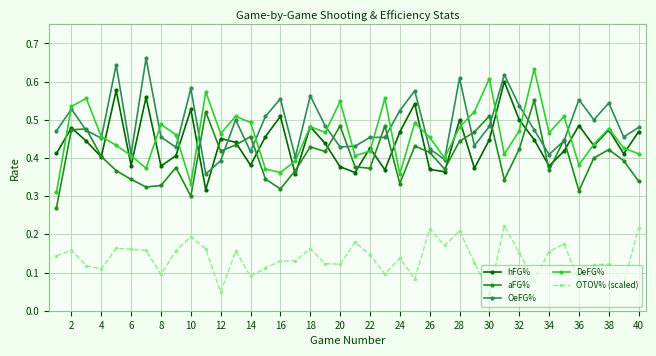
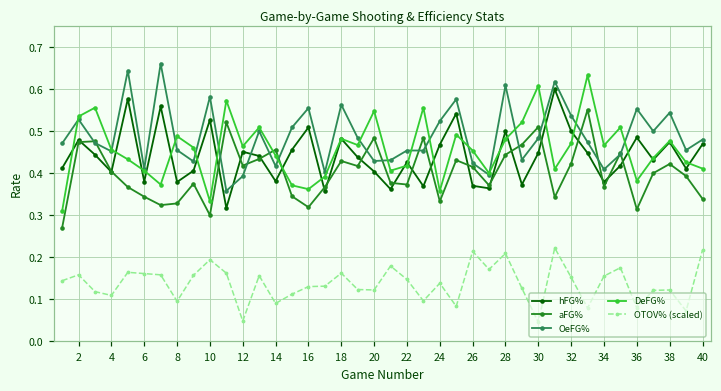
  {
    "hFG%": {
      "6": 0.38,
      "8": 0.38,
      "10": 0.53,
      "12": 0.45,
      "14": 0.38,
      "16": 0.51,
-     "20": 0.38,
+     "20": 0.40,
      "22": 0.43,
      "24": 0.47,
      "26": 0.37,
      "28": 0.50,
      "30": 0.45,
      "32": 0.50,
      "34": 0.38,
      "36": 0.49,
      "40": 0.47
    },
    "DeFG%": {
      "2": 0.54,
      "8": 0.49,
      "10": 0.33,
      "12": 0.46,
-     "14": 0.49,
+     "14": 0.44,
      "16": 0.36,
      "20": 0.55,
      "22": 0.42,
      "24": 0.36,
      "26": 0.45,
      "28": 0.48,
      "30": 0.61,
      "32": 0.47,
      "34": 0.47,
      "36": 0.38,
      "40": 0.41
    },
    "OTOV% (scaled)": {
      "2": 0.16,
      "4": 0.11,
      "6": 0.16,
      "8": 0.10,
      "10": 0.19,
      "12": 0.05,
      "14": 0.09,
      "16": 0.13,
      "18": 0.16,
      "20": 0.12,
      "22": 0.15,
      "24": 0.14,
      "26": 0.21,
      "28": 0.21,
      "32": 0.15,
      "34": 0.16,
      "38": 0.12,
      "40": 0.22
    }
  }
